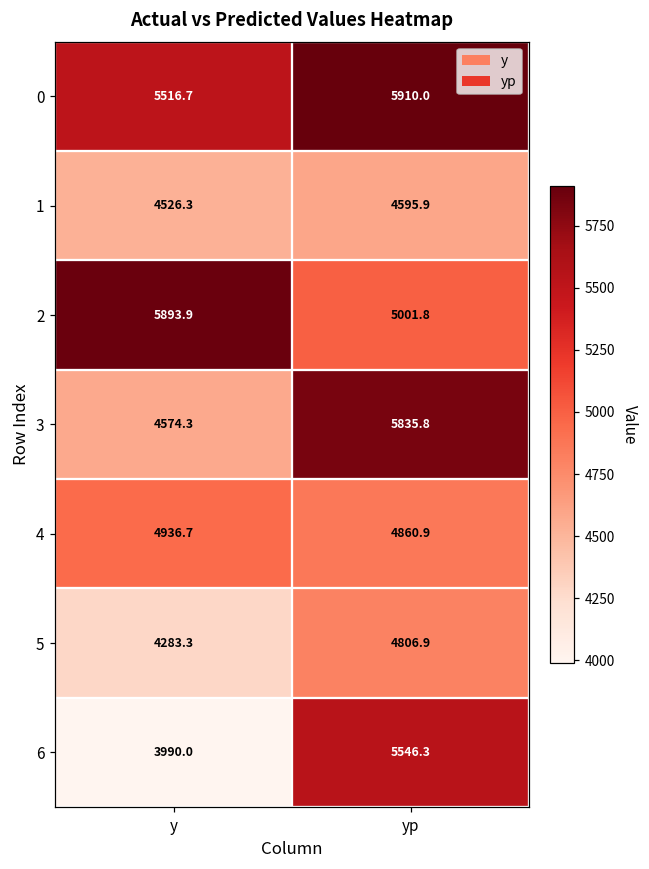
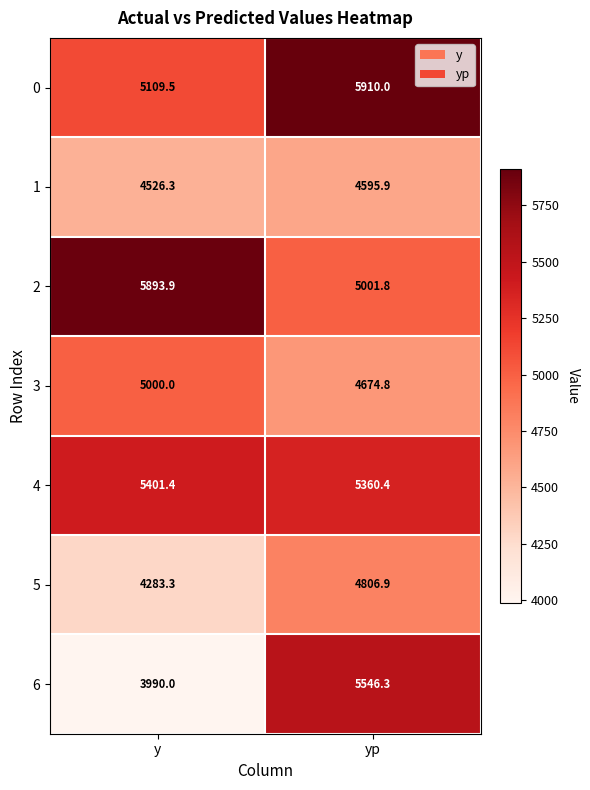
  {
    "0": {
-     "y": 5516.7,
+     "y": 5109.5,
      "yp": 5910.0
    },
    "1": {
      "y": 4526.3,
      "yp": 4595.9
    },
    "2": {
      "y": 5893.9,
      "yp": 5001.8
    },
    "3": {
-     "y": 4574.3,
-     "yp": 5835.8
+     "y": 5000.0,
+     "yp": 4674.8
    },
    "4": {
-     "y": 4936.7,
-     "yp": 4860.9
+     "y": 5401.4,
+     "yp": 5360.4
    },
    "5": {
      "y": 4283.3,
      "yp": 4806.9
    },
    "6": {
      "y": 3990.0,
      "yp": 5546.3
    }
  }
